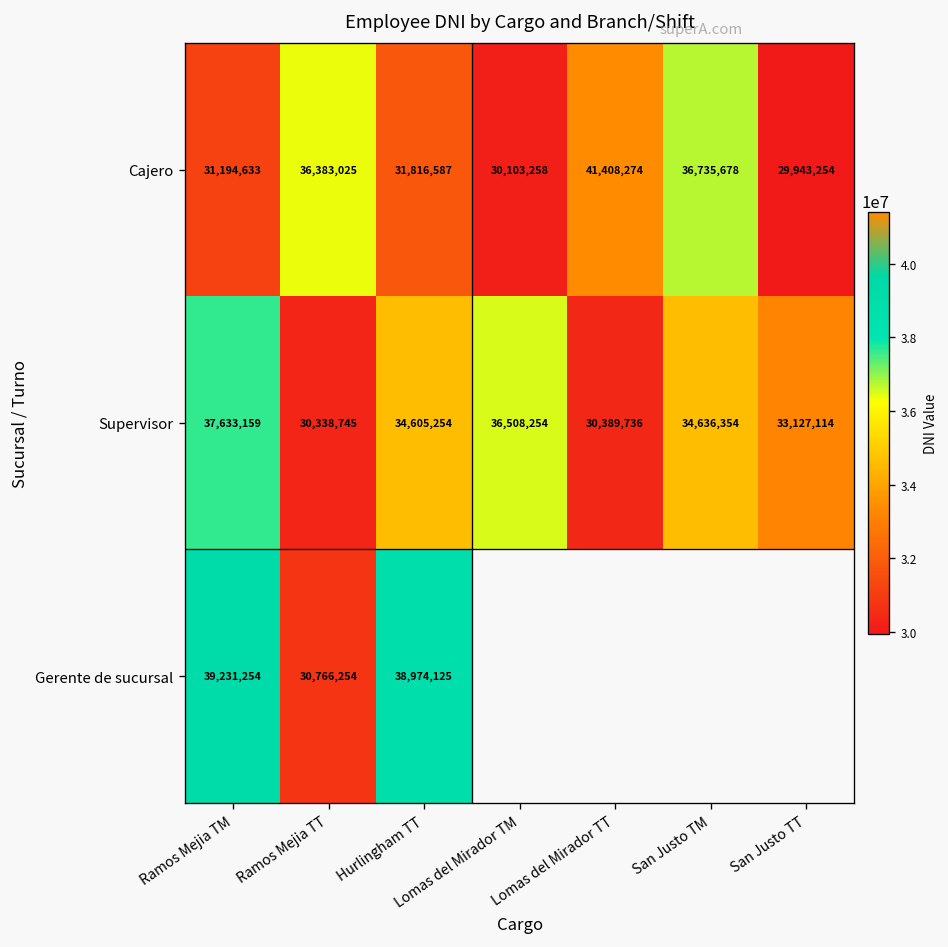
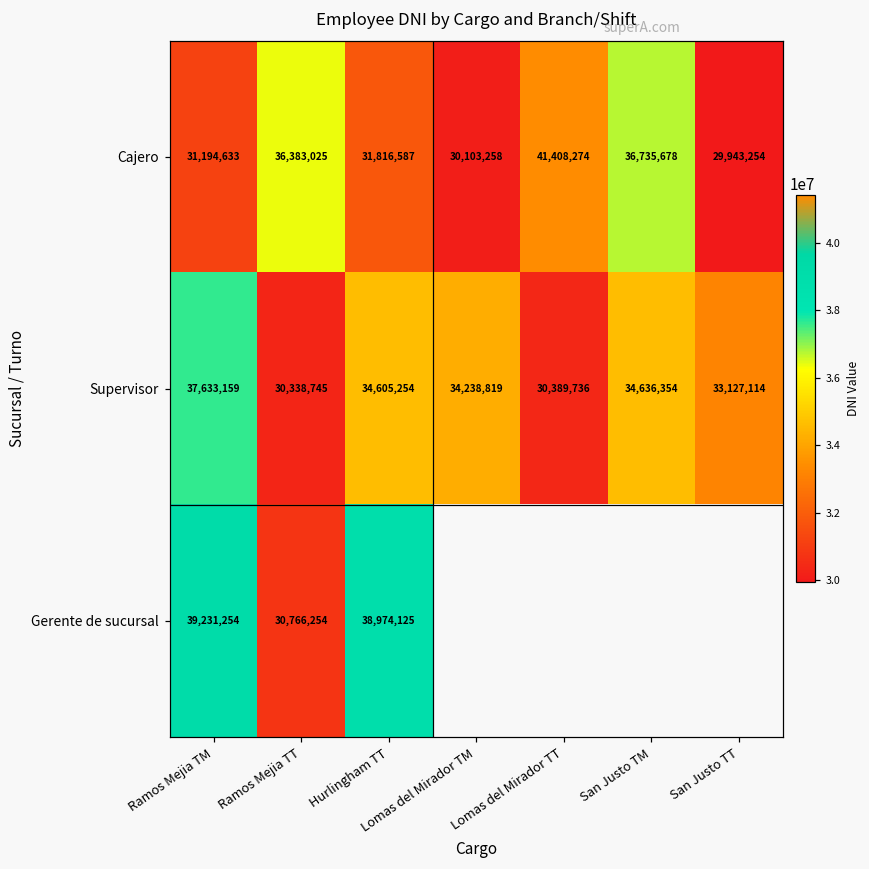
  {
    "Cajero": {
      "Ramos Mejia TM": "31,194,633",
      "Ramos Mejia TT": "36,383,025",
      "Hurlingham TT": "31,816,587",
      "Lomas del Mirador TM": "30,103,258",
      "Lomas del Mirador TT": "41,408,274",
      "San Justo TM": "36,735,678",
      "San Justo TT": "29,943,254"
    },
    "Supervisor": {
      "Ramos Mejia TM": "37,633,159",
      "Ramos Mejia TT": "30,338,745",
      "Hurlingham TT": "34,605,254",
-     "Lomas del Mirador TM": "36,508,254",
+     "Lomas del Mirador TM": "34,238,819",
      "Lomas del Mirador TT": "30,389,736",
      "San Justo TM": "34,636,354",
      "San Justo TT": "33,127,114"
    },
    "Gerente de sucursal": {
      "Ramos Mejia TM": "39,231,254",
      "Ramos Mejia TT": "30,766,254",
      "Hurlingham TT": "38,974,125"
    }
  }
